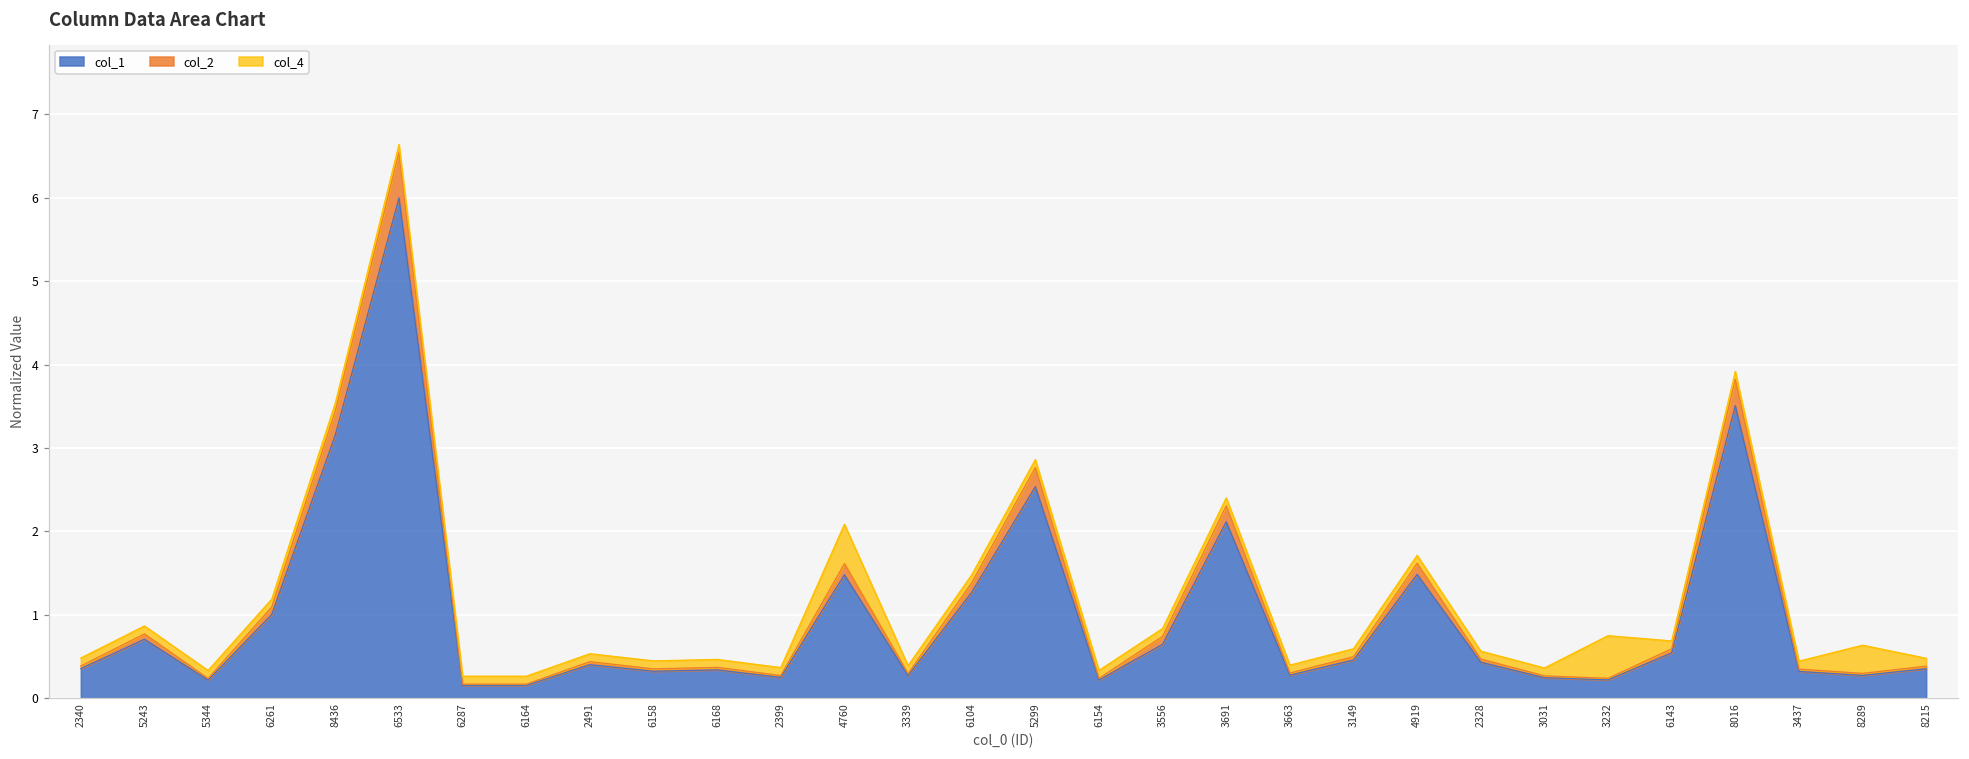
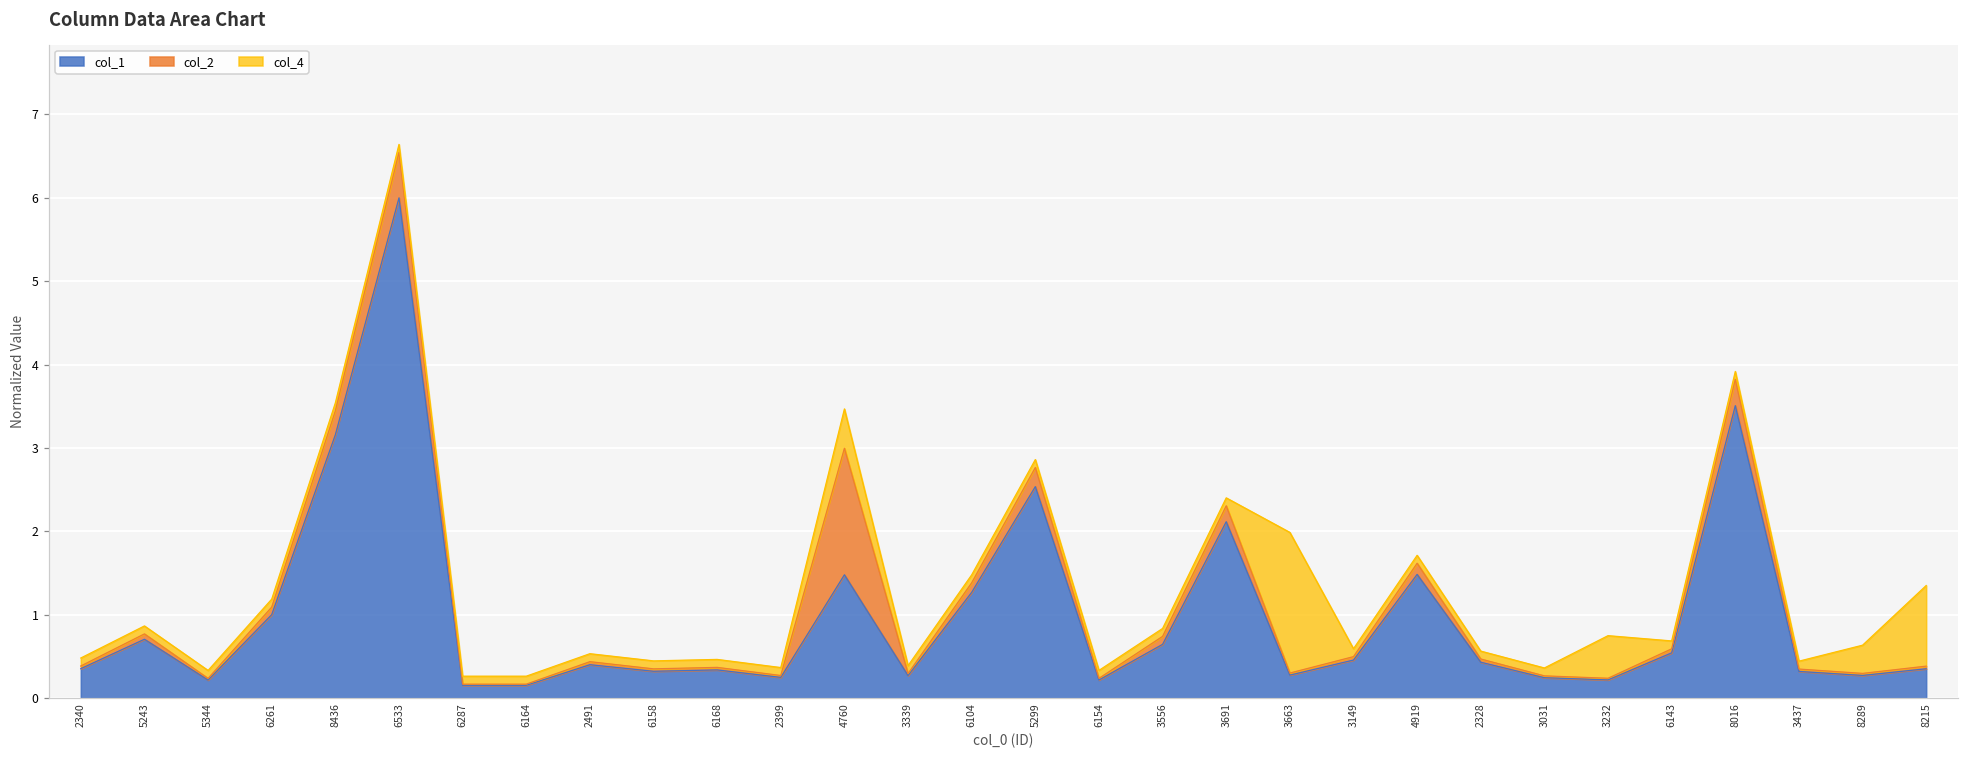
  {
    "col_1": {
      "5243": 0.7,
      "6261": 1.0,
      "8436": 3.2,
      "6533": 6.0,
      "2491": 0.4,
      "4760": 1.5,
      "6104": 1.3,
      "5299": 2.5,
      "3556": 0.6,
      "3691": 2.1,
      "3149": 0.5,
      "4919": 1.5,
      "2328": 0.4,
      "6143": 0.5,
      "8016": 3.5
    },
    "col_2": {
      "5243": 0.1,
      "6261": 0.1,
      "8436": 0.3,
      "6533": 0.5,
      "2491": 0.0,
-     "4760": 0.1,
+     "4760": 1.5,
      "6104": 0.1,
      "5299": 0.2,
      "3556": 0.1,
      "3691": 0.2,
      "3149": 0.0,
      "4919": 0.1,
      "2328": 0.0,
      "6143": 0.0,
      "8016": 0.3
    },
    "col_4": {
      "2340": 0.1,
      "5243": 0.1,
      "5344": 0.1,
      "6261": 0.1,
      "8436": 0.1,
      "6533": 0.1,
      "6287": 0.1,
      "6164": 0.1,
      "2491": 0.1,
      "6158": 0.1,
      "6168": 0.1,
      "2399": 0.1,
      "4760": 0.5,
      "3339": 0.1,
      "6104": 0.1,
      "5299": 0.1,
      "6154": 0.1,
      "3556": 0.1,
      "3691": 0.1,
-     "3663": 0.1,
+     "3663": 1.7,
      "3149": 0.1,
      "4919": 0.1,
      "2328": 0.1,
      "3031": 0.1,
      "3232": 0.5,
      "6143": 0.1,
      "8016": 0.1,
      "3437": 0.1,
      "8289": 0.3,
-     "8215": 0.1
+     "8215": 1.0
    }
  }
